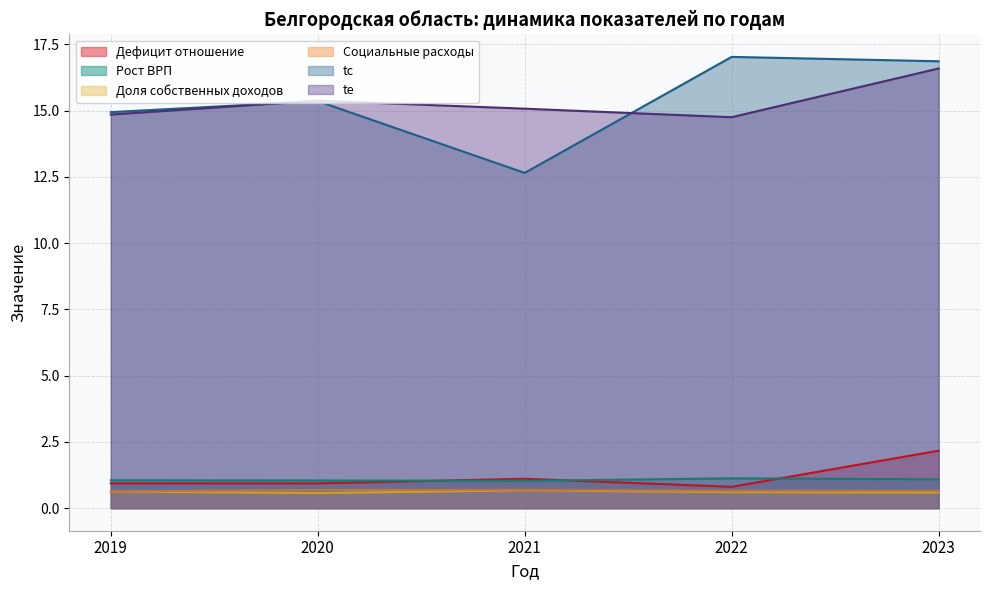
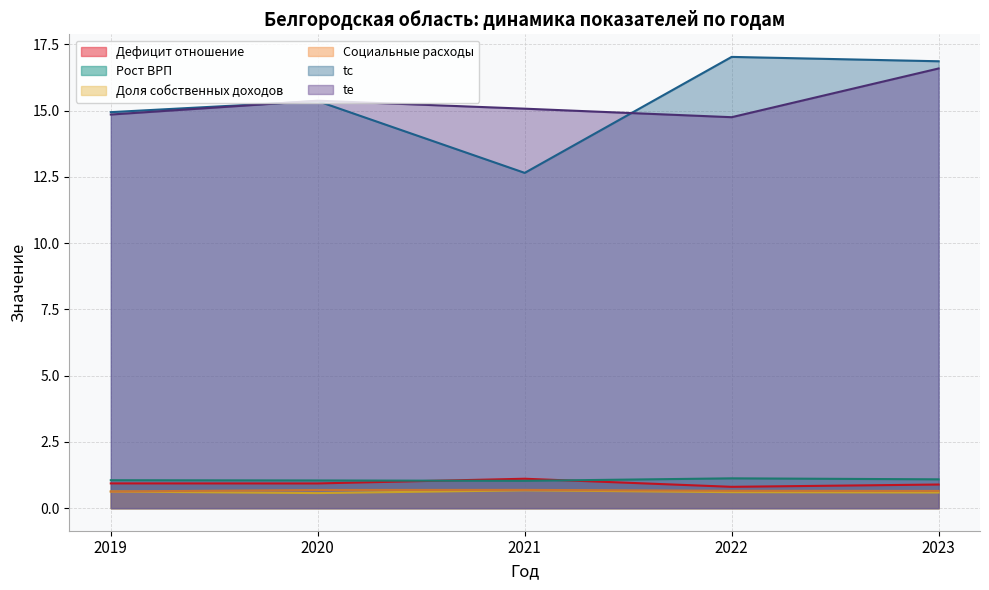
  {
    "Дефицит отношение": {
      "2019": 0.9,
      "2020": 0.9,
      "2022": 0.8,
-     "2023": 2.2
+     "2023": 0.9
    }
  }
